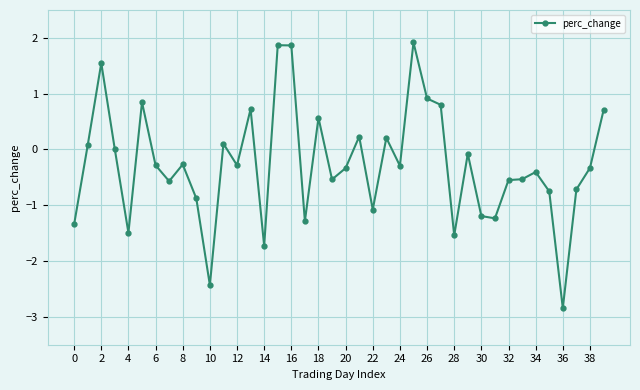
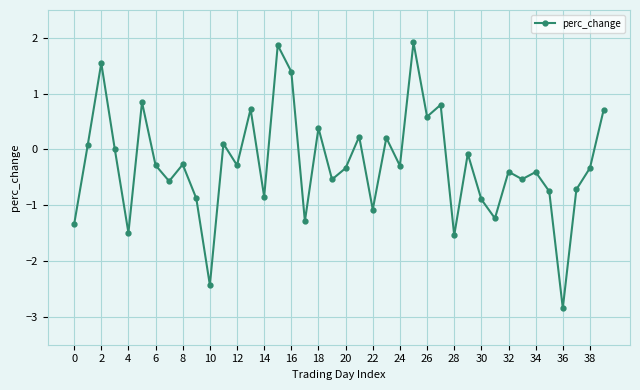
  {
    "0": -1.3,
    "2": 1.5,
    "4": -1.5,
    "6": -0.3,
    "8": -0.3,
    "10": -2.4,
    "12": -0.3,
-   "14": -1.7,
-   "16": 1.9,
-   "18": 0.6,
+   "14": -0.8,
+   "16": 1.4,
+   "18": 0.4,
    "20": -0.3,
    "22": -1.1,
    "24": -0.3,
-   "26": 0.9,
+   "26": 0.6,
    "28": -1.5,
-   "30": -1.2,
-   "32": -0.5,
+   "30": -0.9,
+   "32": -0.4,
    "34": -0.4,
    "36": -2.8,
    "38": -0.3
  }
